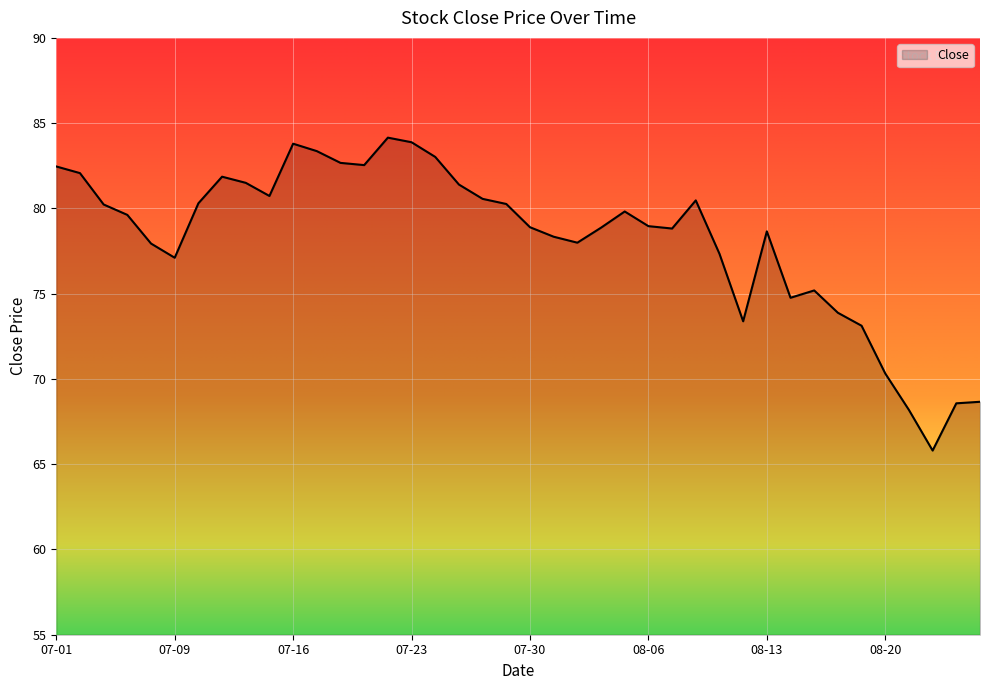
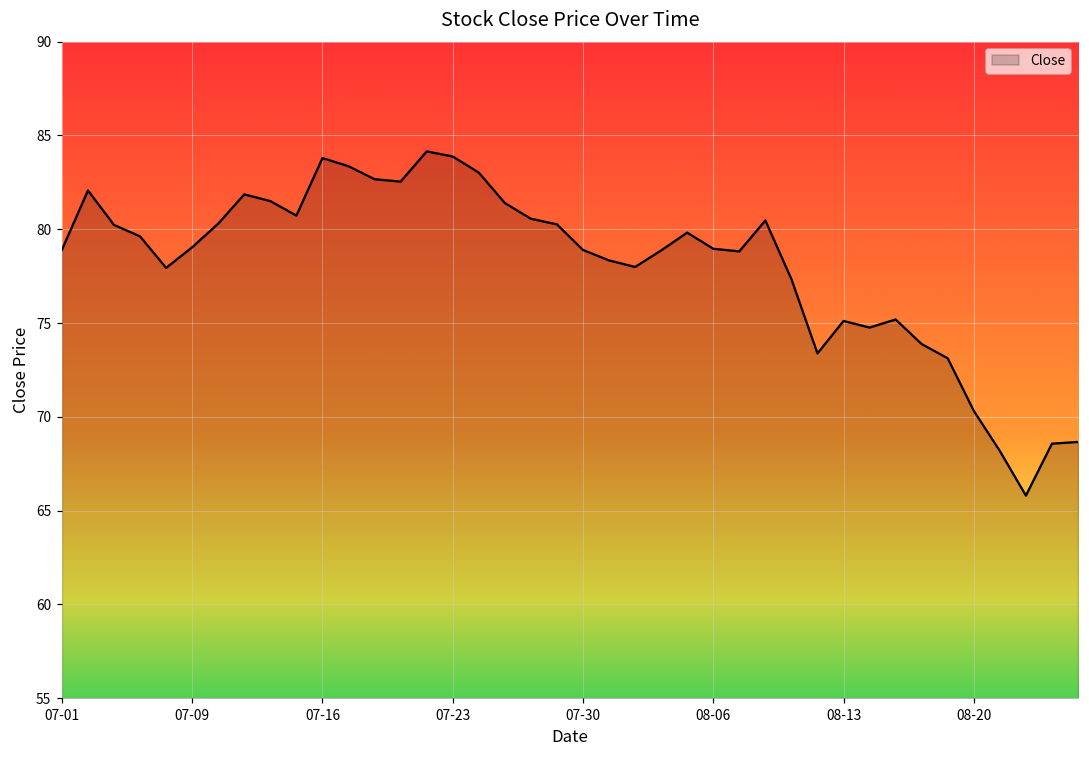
  {
-   "07-01": 82.5,
-   "07-09": 77.1,
+   "07-01": 78.9,
+   "07-09": 79.0,
    "07-16": 83.8,
    "07-23": 83.9,
    "07-30": 78.9,
    "08-06": 79.0,
-   "08-13": 78.7,
+   "08-13": 75.1,
    "08-20": 70.3
  }
